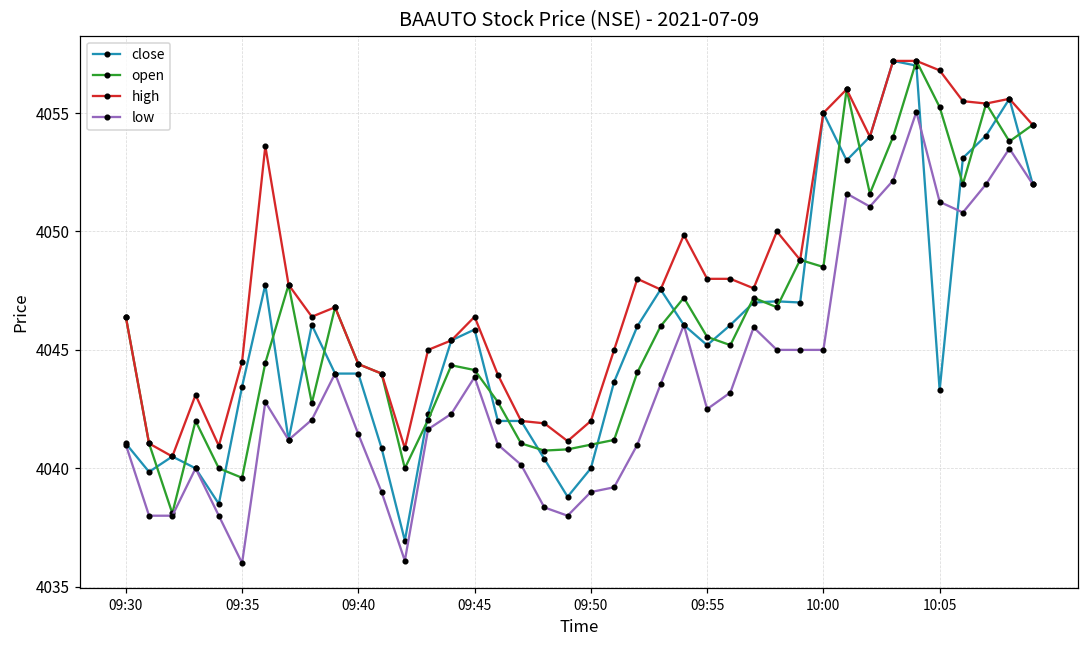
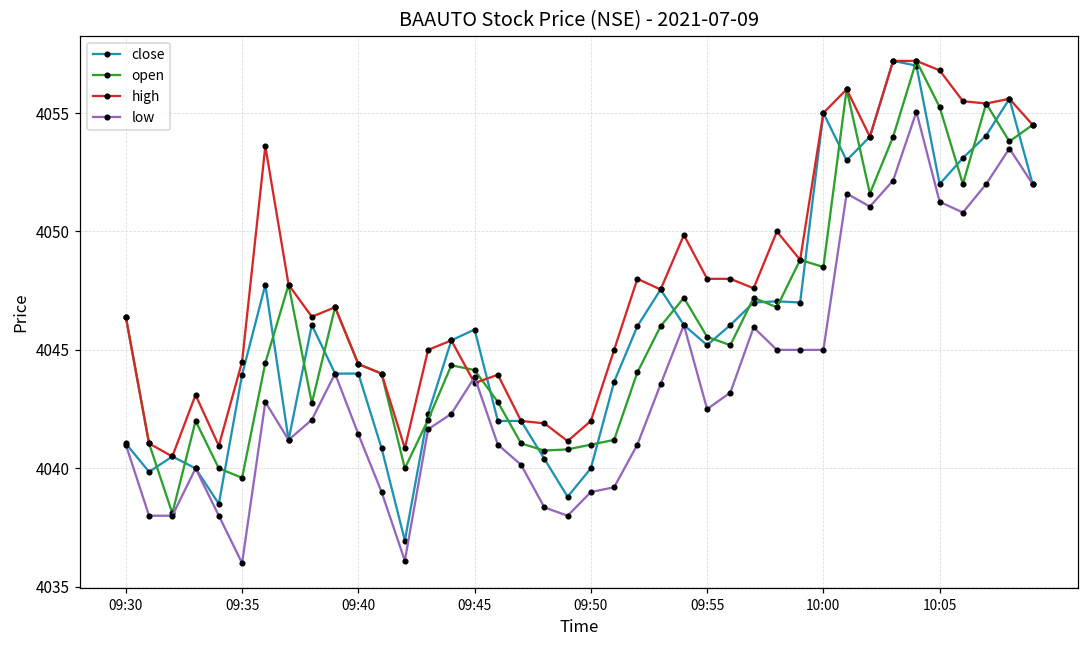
  {
    "close": {
-     "09:35": 4043.5,
+     "09:35": 4044.0,
      "09:40": 4044.0,
      "09:45": 4045.9,
      "09:50": 4040.0,
      "09:55": 4045.2,
-     "10:05": 4043.3
+     "10:05": 4052.0
    },
    "open": {
      "09:35": 4039.6,
      "09:45": 4044.2,
      "09:50": 4041.0,
      "09:55": 4045.6,
      "10:00": 4048.5,
      "10:05": 4055.3
    },
    "high": {
      "09:35": 4044.5,
-     "09:45": 4046.4,
+     "09:45": 4043.6,
      "09:50": 4042.0,
      "09:55": 4048.0,
      "10:05": 4056.8
    },
    "low": {
      "09:35": 4036.0,
      "09:40": 4041.4,
      "09:45": 4043.9,
      "09:50": 4039.0,
      "09:55": 4042.5,
      "10:00": 4045.0,
      "10:05": 4051.3
    }
  }
